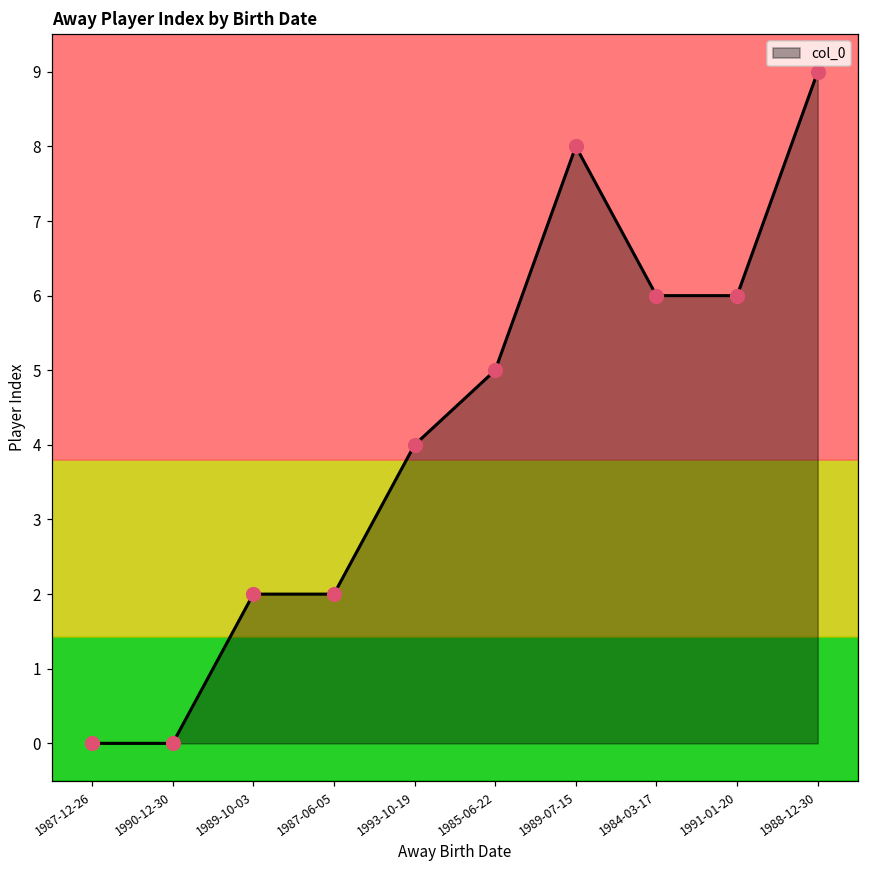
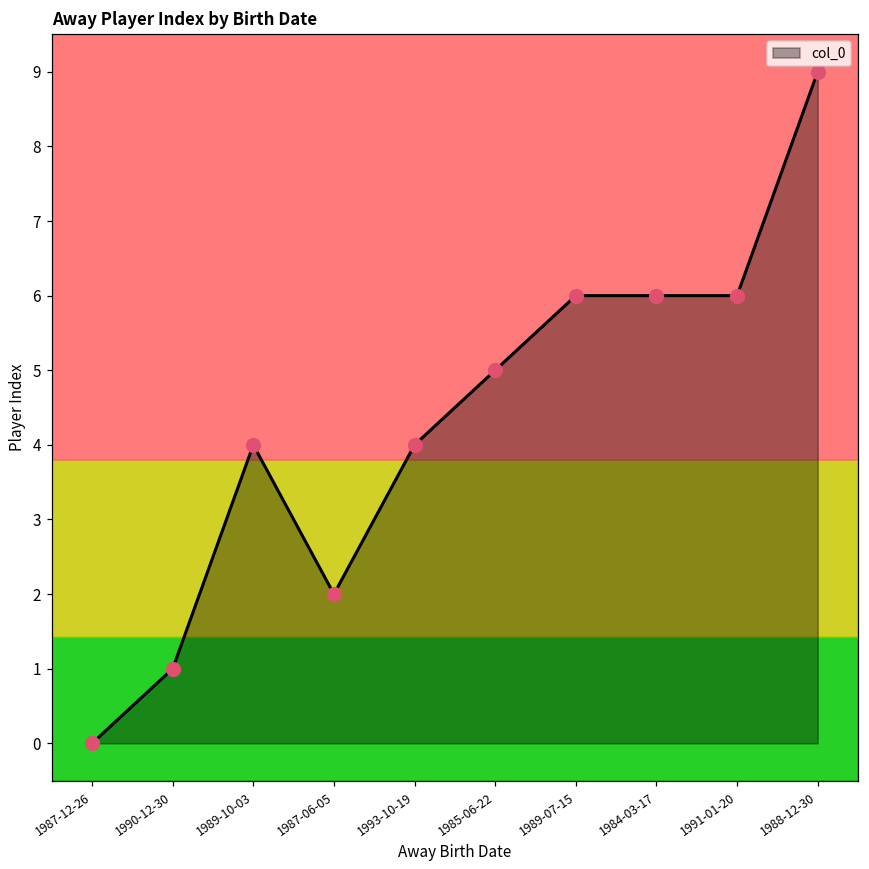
  {
    "1987-12-26": 0,
-   "1990-12-30": 0,
-   "1989-10-03": 2,
+   "1990-12-30": 1,
+   "1989-10-03": 4,
    "1987-06-05": 2,
    "1993-10-19": 4,
    "1985-06-22": 5,
-   "1989-07-15": 8,
+   "1989-07-15": 6,
    "1984-03-17": 6,
    "1991-01-20": 6,
    "1988-12-30": 9
  }
